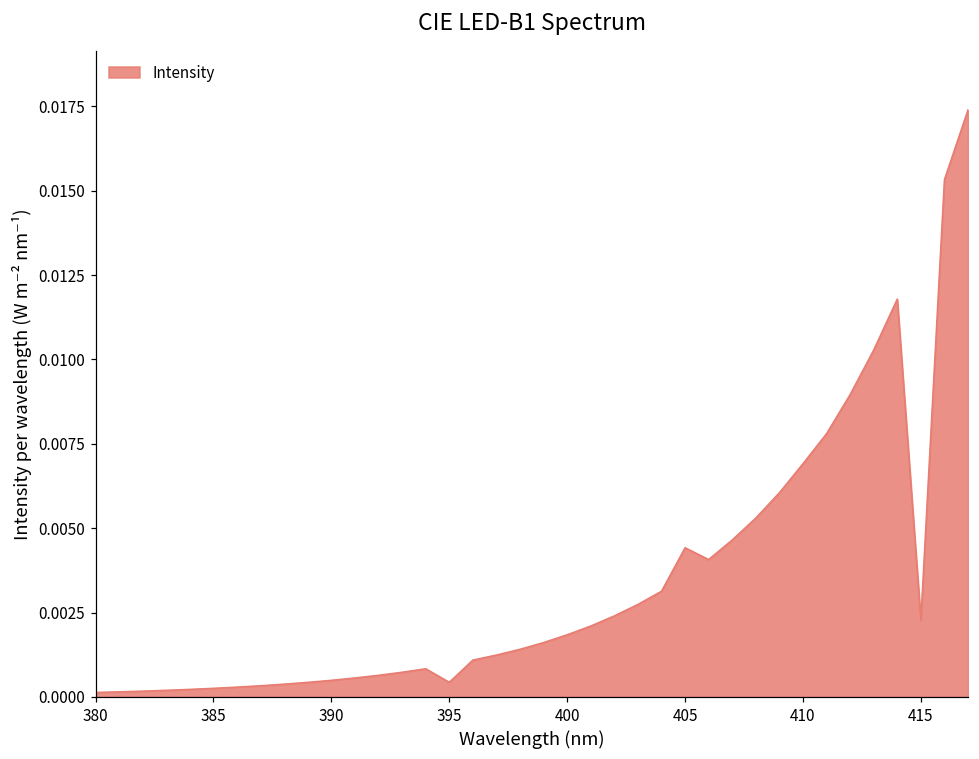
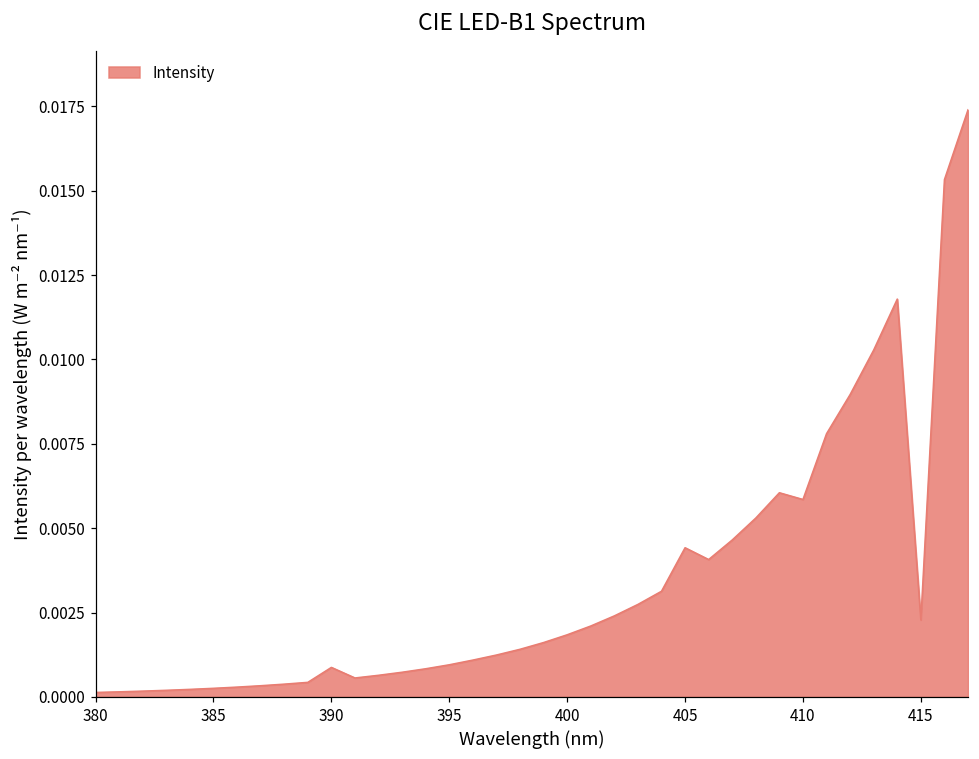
  {
    "380": 0.0001,
    "385": 0.0003,
-   "390": 0.0005,
-   "395": 0.0004,
+   "390": 0.0009,
+   "395": 0.0010,
    "400": 0.0018,
    "405": 0.0044,
-   "410": 0.0069,
+   "410": 0.0059,
    "415": 0.0023
  }
